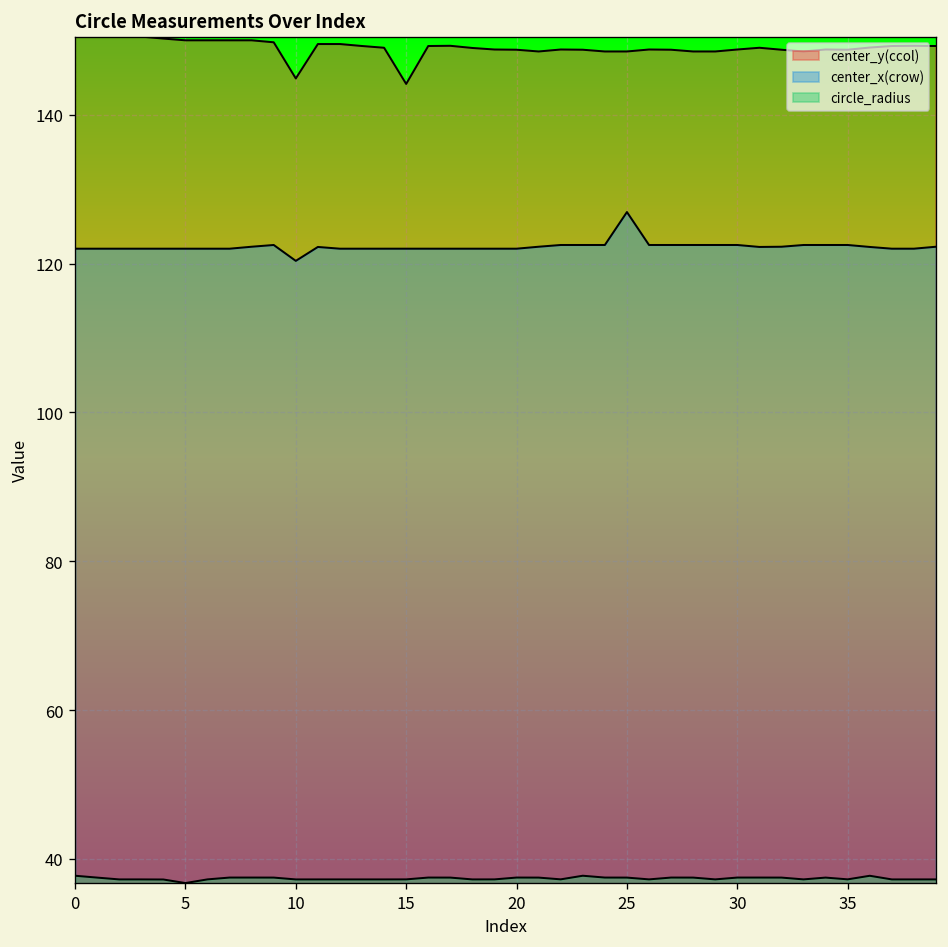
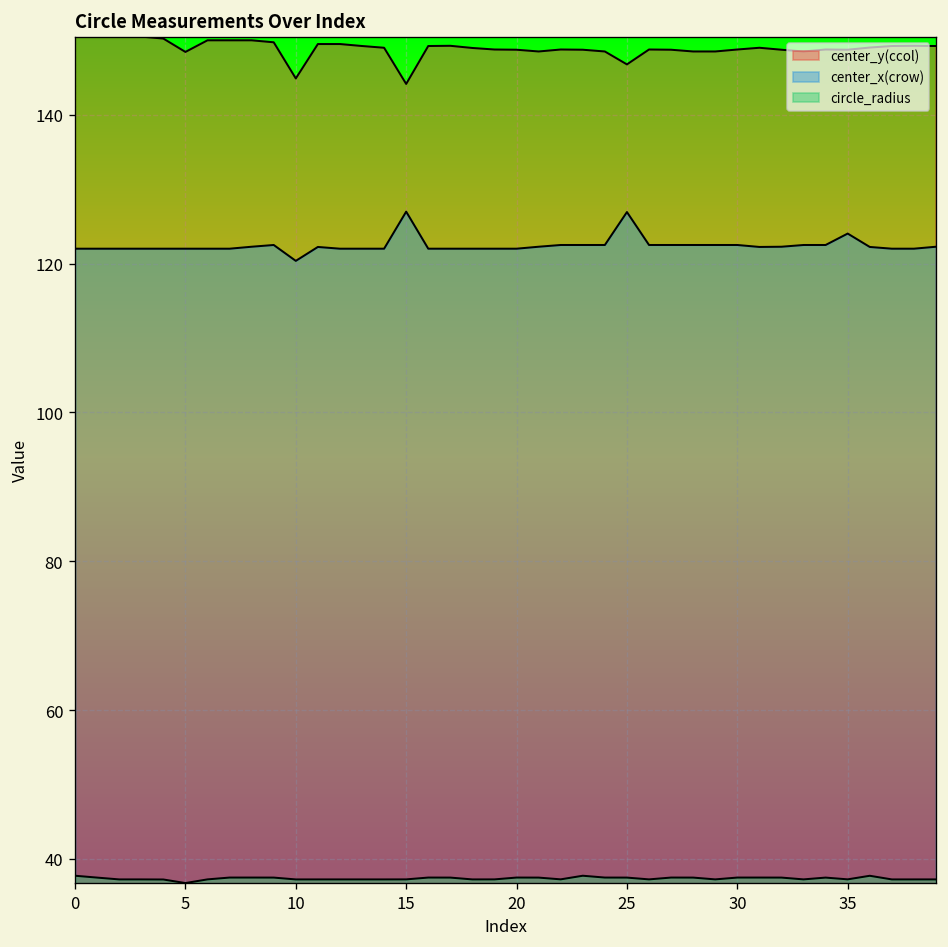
  {
    "center_y(ccol)": {
      "0": 150,
-     "5": 150,
+     "5": 148,
      "10": 145,
      "15": 144,
      "20": 149,
-     "25": 149,
+     "25": 147,
      "30": 149
    },
    "center_x(crow)": {
      "0": 122,
      "5": 122,
      "10": 120,
-     "15": 122,
+     "15": 127,
      "20": 122,
      "25": 127,
      "30": 122,
-     "35": 122
+     "35": 124
    },
    "circle_radius": {
      "0": 38,
      "5": 37,
      "10": 37,
      "15": 37,
      "20": 38,
      "25": 37,
      "30": 37,
      "35": 37
    }
  }
